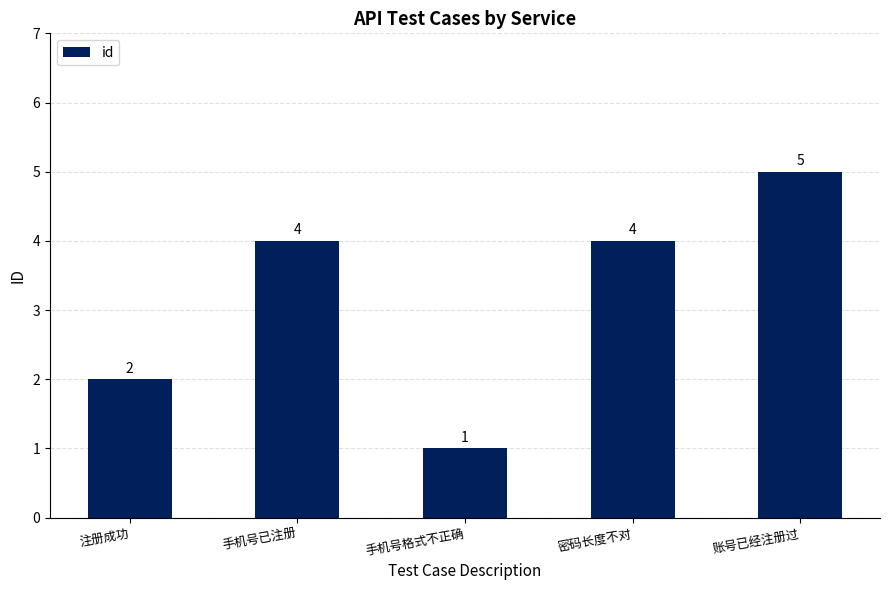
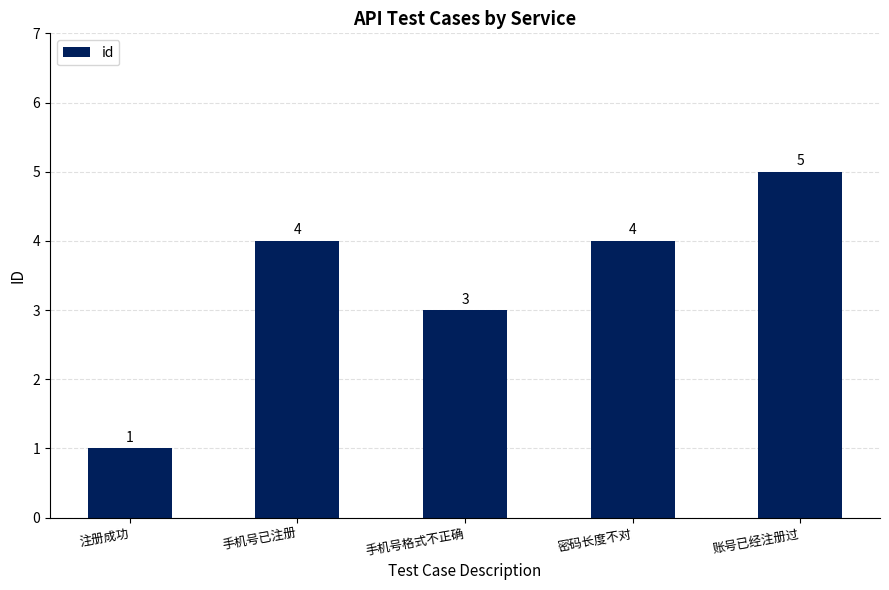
  {
-   "注册成功": 2,
+   "注册成功": 1,
    "手机号已注册": 4,
-   "手机号格式不正确": 1,
+   "手机号格式不正确": 3,
    "密码长度不对": 4,
    "账号已经注册过": 5
  }
